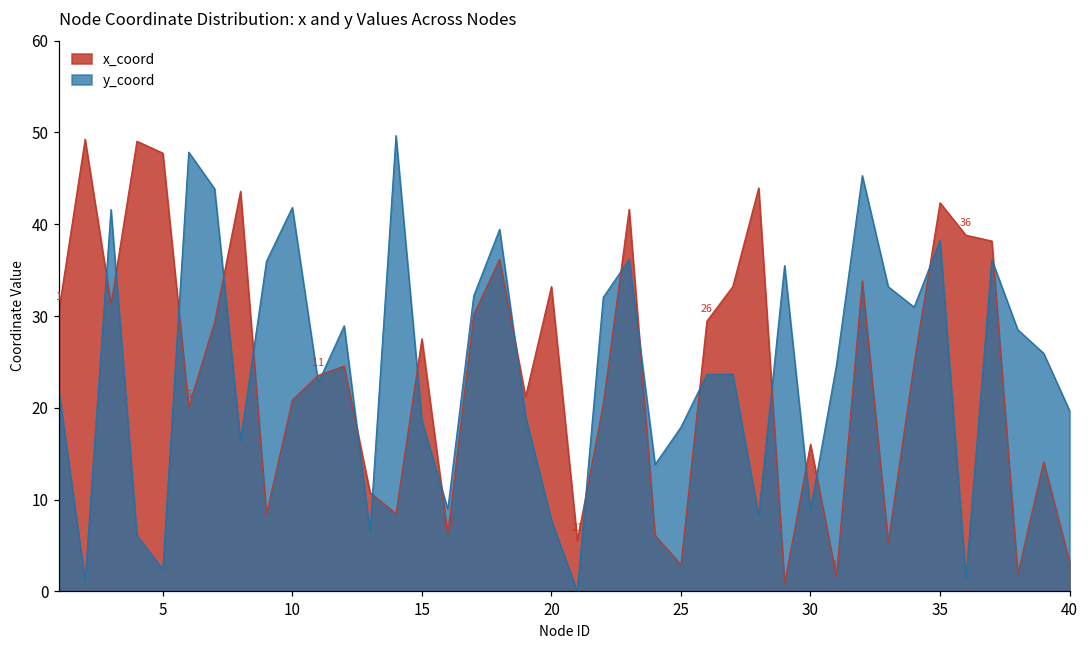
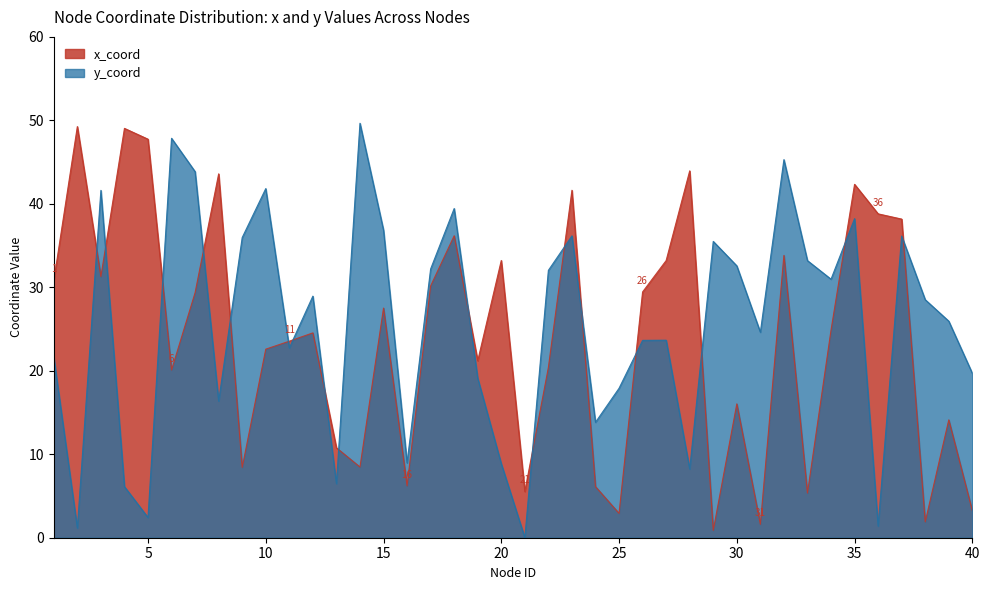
  {
    "x_coord": {
      "5": 48,
-     "10": 21,
+     "10": 23,
      "15": 28,
      "20": 33,
      "25": 3,
      "30": 16,
      "35": 42,
      "40": 3
    },
    "y_coord": {
      "5": 2,
      "10": 42,
-     "15": 19,
-     "20": 8,
+     "15": 37,
+     "20": 9,
      "25": 18,
-     "30": 9,
+     "30": 33,
      "35": 38,
      "40": 20
    }
  }
